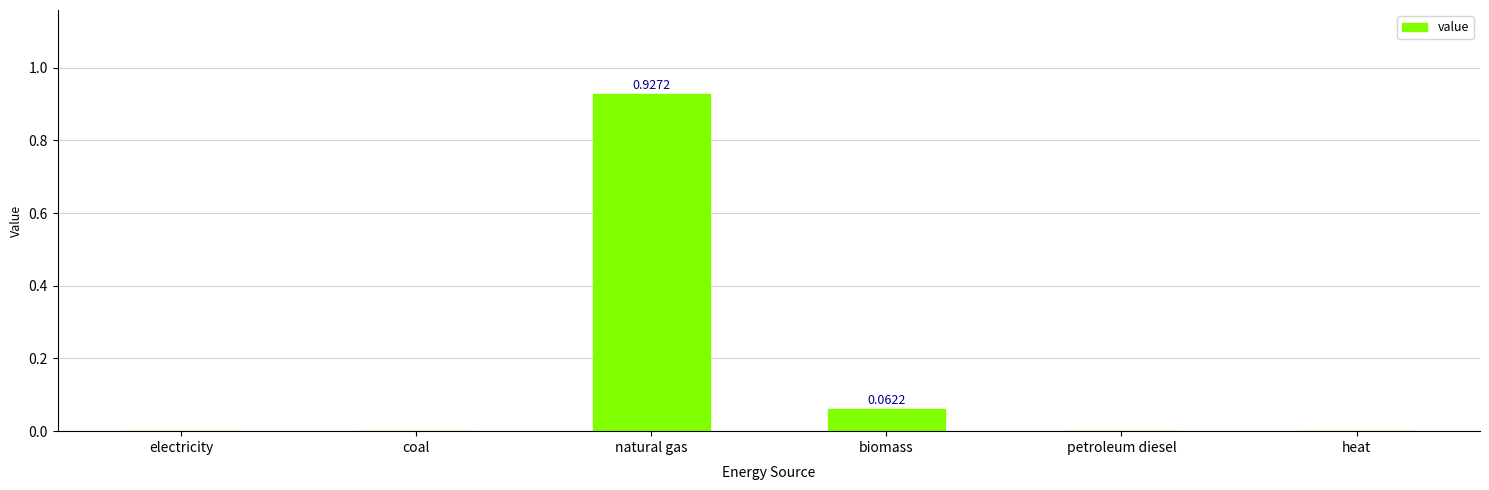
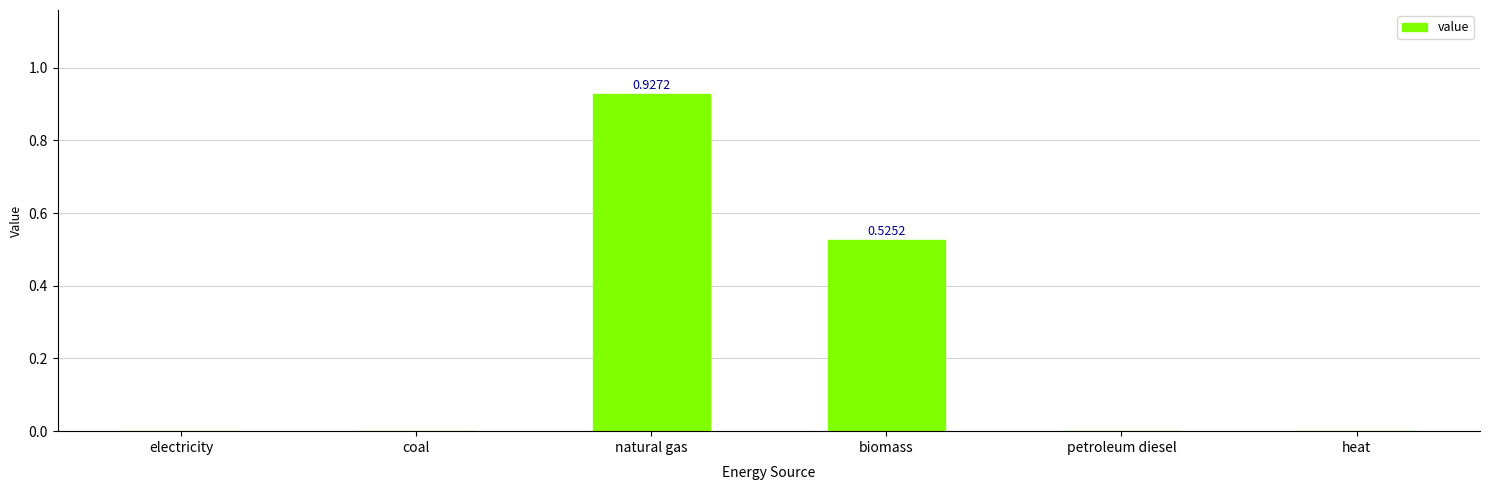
  {
    "natural gas": 0.9272,
-   "biomass": 0.0622
+   "biomass": 0.5252
  }
